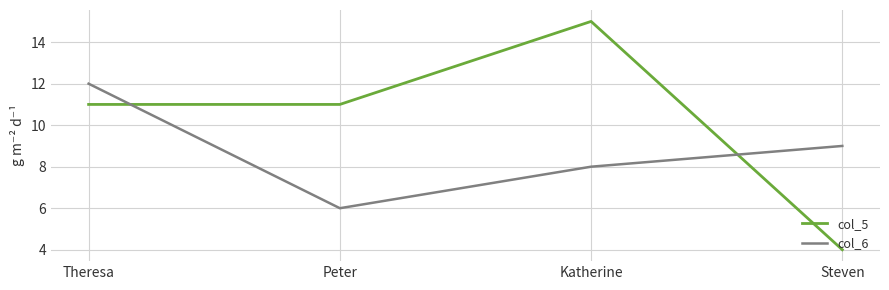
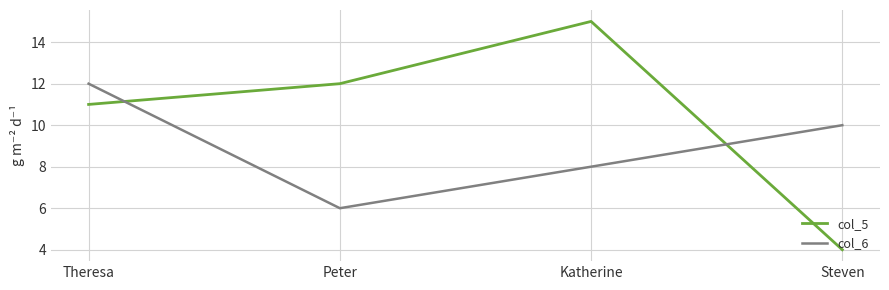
  {
    "col_5": {
      "Theresa": 11,
-     "Peter": 11,
+     "Peter": 12,
      "Katherine": 15,
      "Steven": 4
    },
    "col_6": {
      "Theresa": 12,
      "Peter": 6,
      "Katherine": 8,
-     "Steven": 9
+     "Steven": 10
    }
  }
